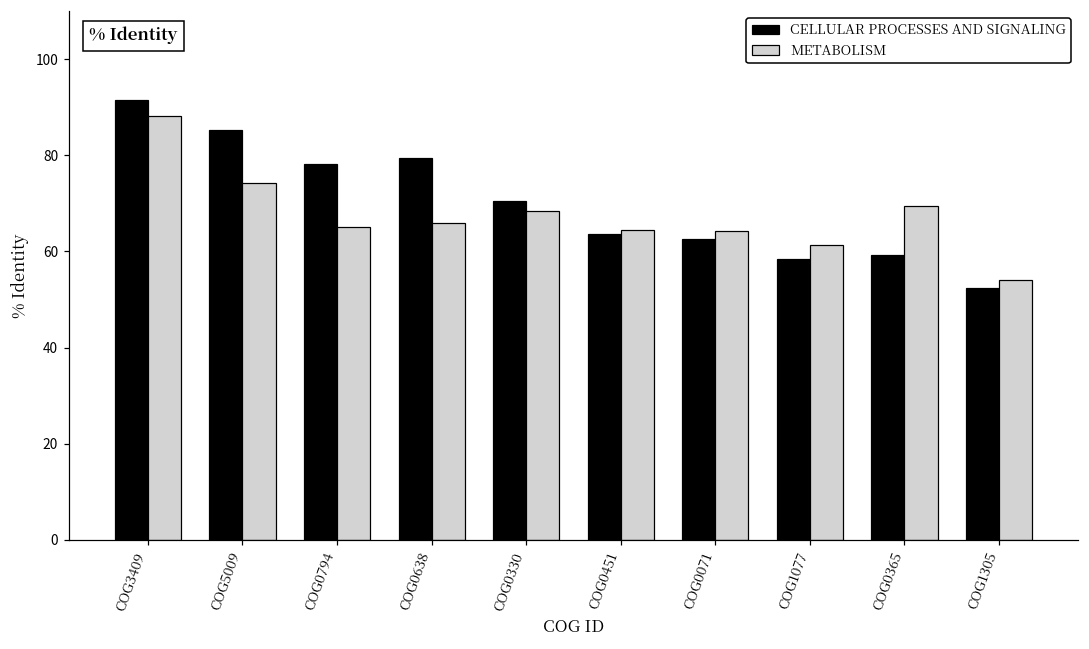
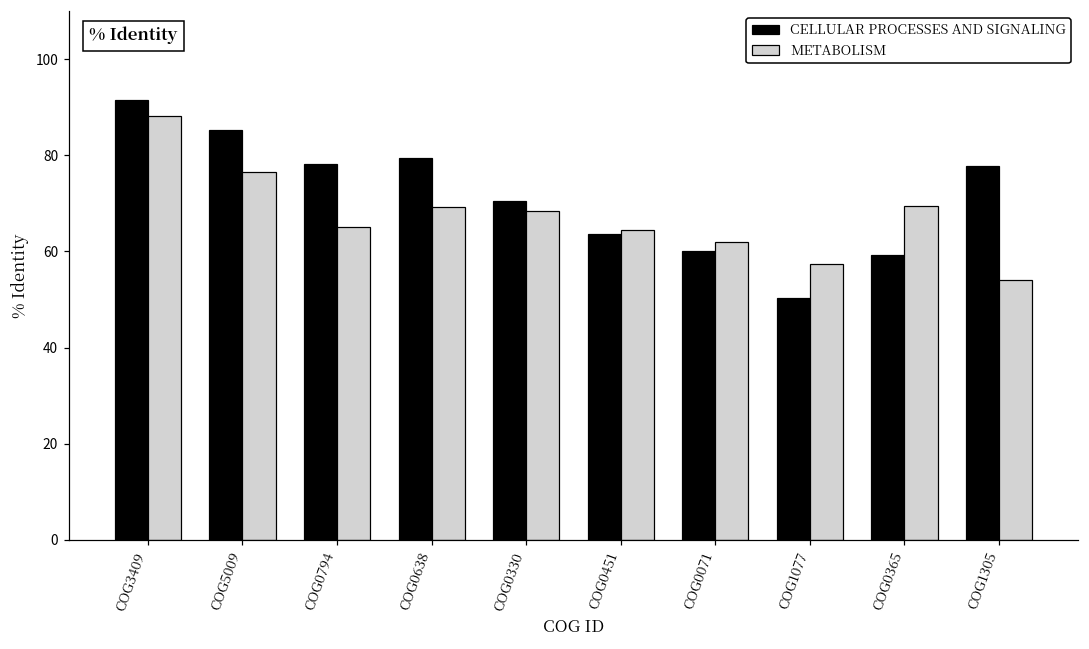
  {
    "CELLULAR PROCESSES AND SIGNALING": {
      "COG3409": 92,
      "COG5009": 85,
      "COG0794": 78,
      "COG0638": 80,
      "COG0330": 70,
      "COG0451": 64,
-     "COG0071": 63,
-     "COG1077": 58,
+     "COG0071": 60,
+     "COG1077": 50,
      "COG0365": 59,
-     "COG1305": 53
+     "COG1305": 78
    },
    "METABOLISM": {
      "COG3409": 88,
-     "COG5009": 74,
+     "COG5009": 77,
      "COG0794": 65,
-     "COG0638": 66,
+     "COG0638": 69,
      "COG0330": 68,
      "COG0451": 65,
-     "COG0071": 64,
-     "COG1077": 61,
+     "COG0071": 62,
+     "COG1077": 57,
      "COG0365": 70,
      "COG1305": 54
    }
  }
